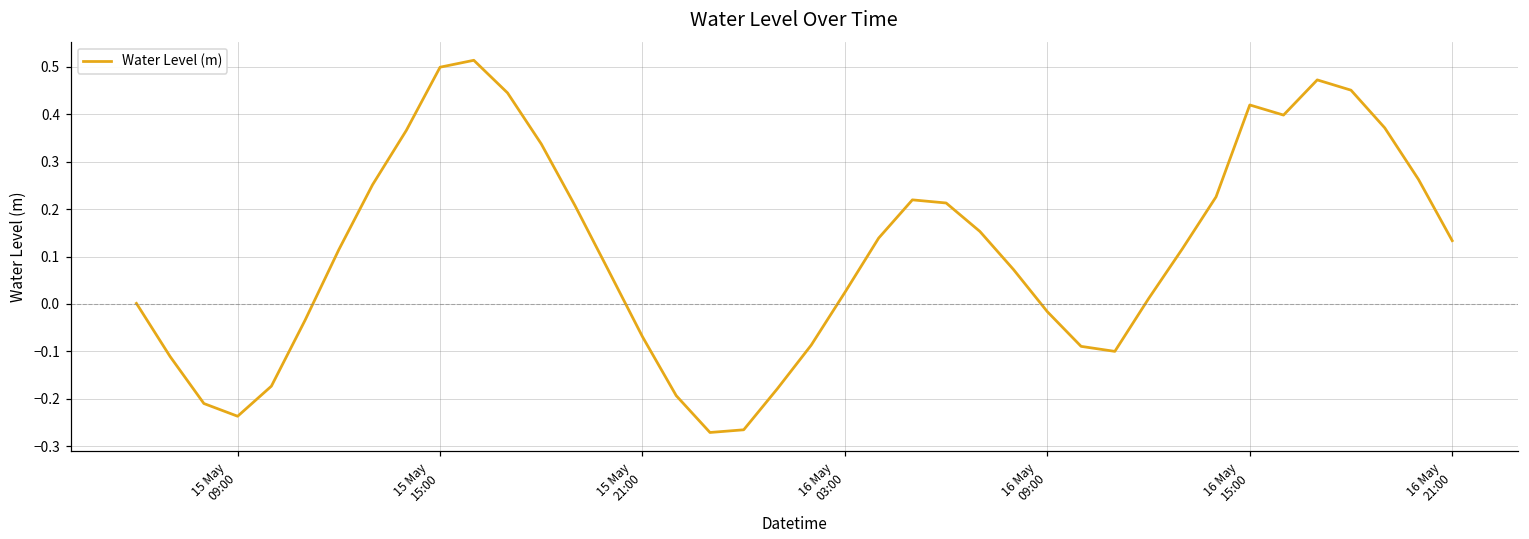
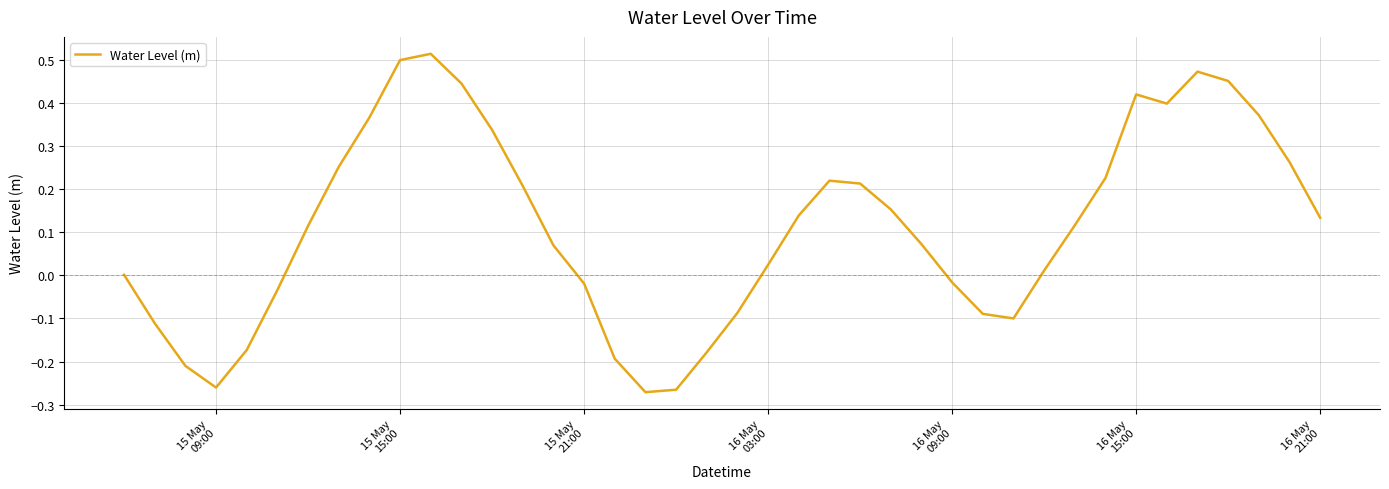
  {
-   "15 May 09:00": -0.24,
+   "15 May 09:00": -0.26,
    "15 May 15:00": 0.50,
-   "15 May 21:00": -0.07,
+   "15 May 21:00": -0.02,
    "16 May 03:00": 0.02,
    "16 May 09:00": -0.02,
    "16 May 15:00": 0.42,
    "16 May 21:00": 0.13
  }
